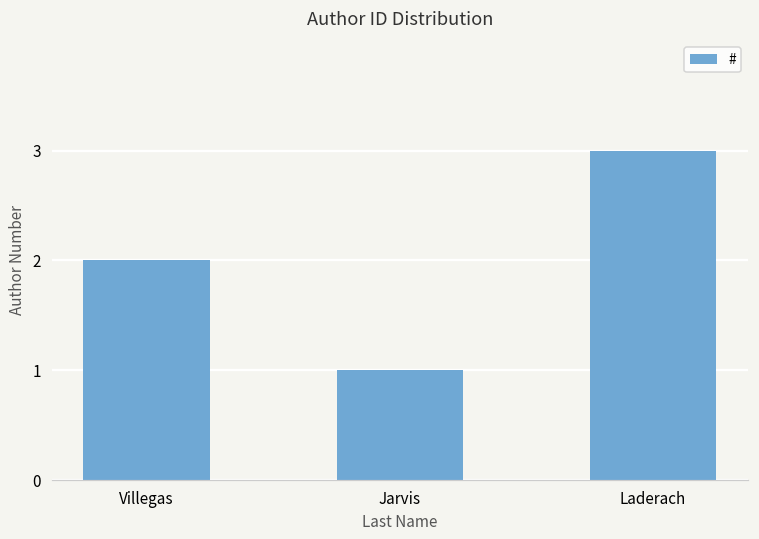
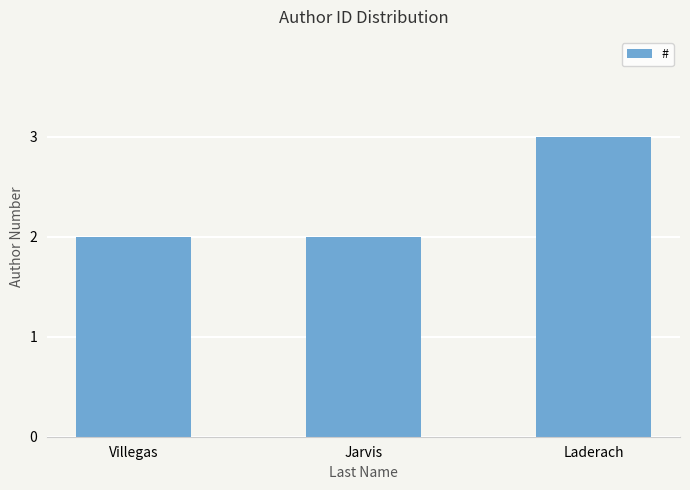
  {
    "Villegas": 2,
-   "Jarvis": 1,
+   "Jarvis": 2,
    "Laderach": 3
  }
